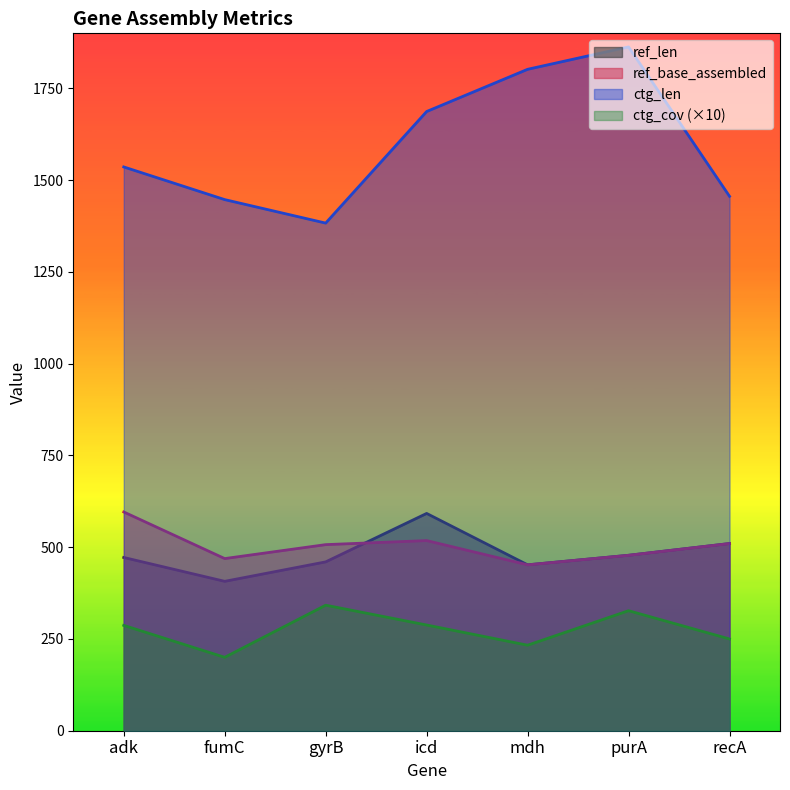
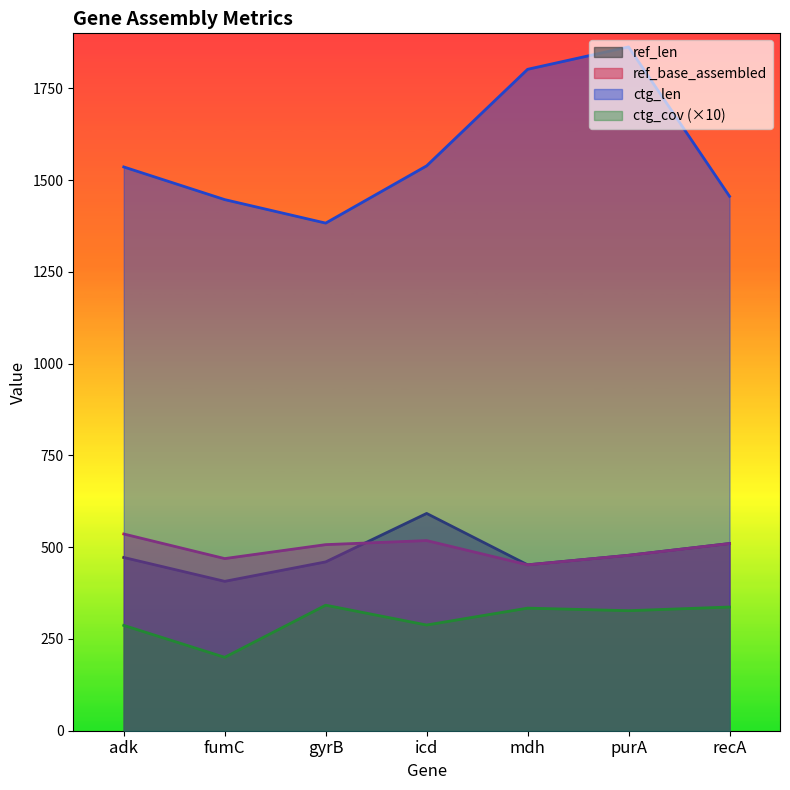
  {
    "ref_len": {
      "adk": 470,
      "fumC": 410,
      "gyrB": 460,
      "icd": 590
    },
    "ref_base_assembled": {
-     "adk": 600,
+     "adk": 540,
      "fumC": 470,
      "gyrB": 510,
      "icd": 520
    },
    "ctg_len": {
      "adk": 1540,
      "fumC": 1450,
      "gyrB": 1380,
-     "icd": 1690,
+     "icd": 1540,
      "mdh": 1800,
      "recA": 1460
    },
    "ctg_cov (×10)": {
      "adk": 290,
      "fumC": 200,
      "gyrB": 340,
      "icd": 290,
-     "mdh": 230,
+     "mdh": 330,
      "purA": 330,
-     "recA": 250
+     "recA": 340
    }
  }
